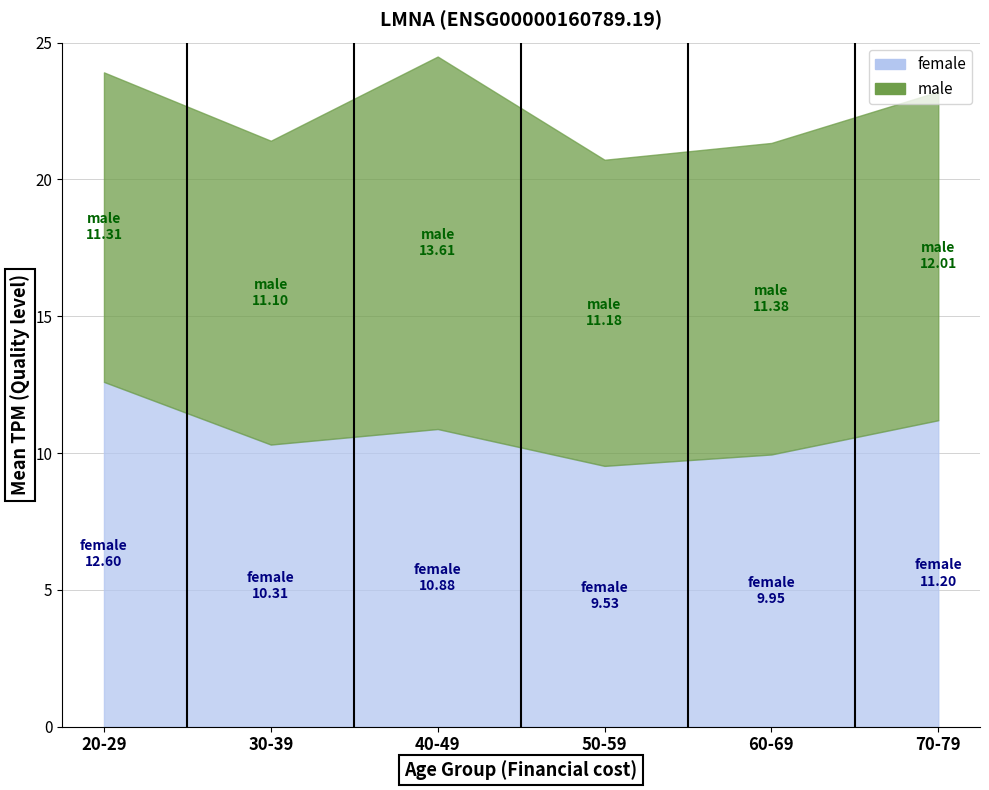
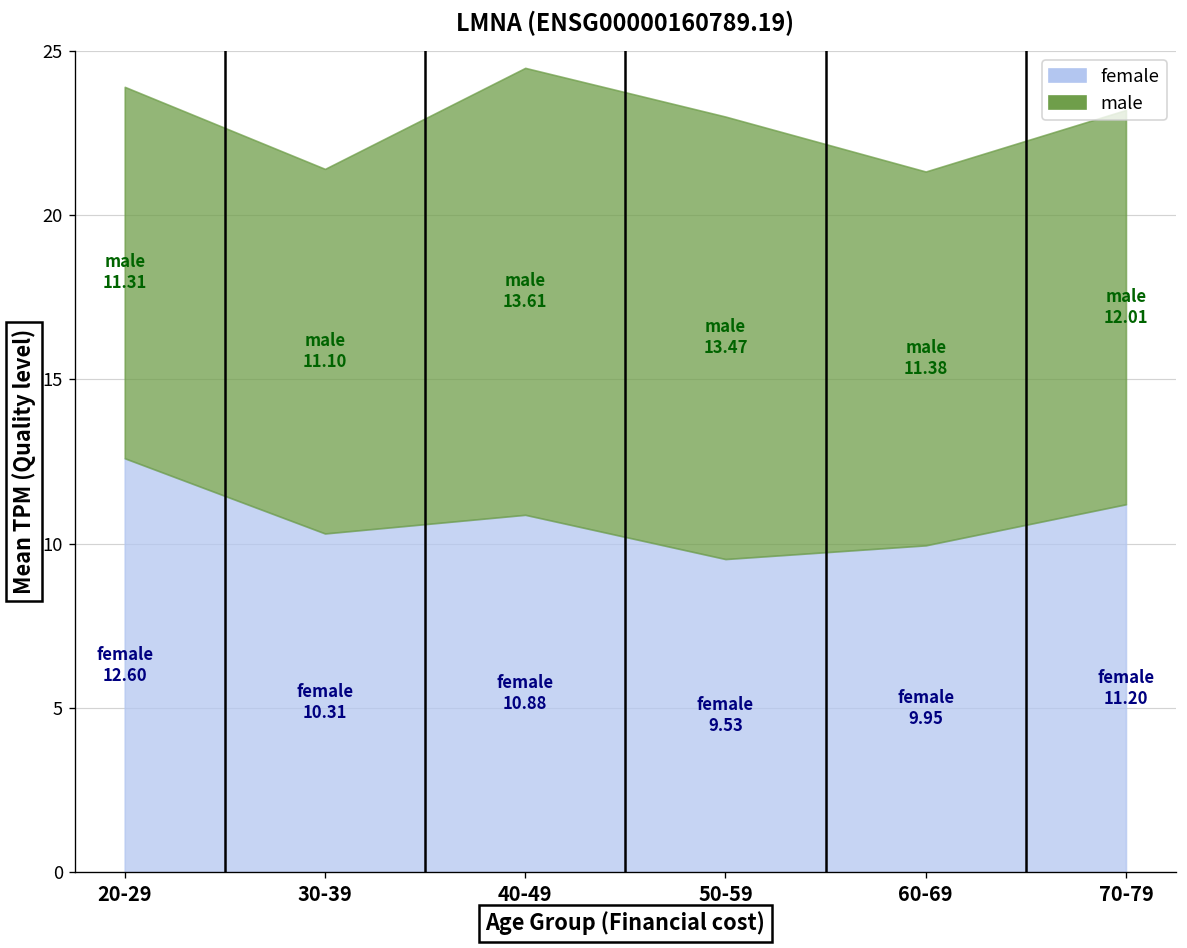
  {
    "female": {
      "20-29": 12.6,
      "30-39": 10.3,
      "40-49": 10.9,
      "50-59": 9.5,
      "60-69": 9.9,
      "70-79": 11.2
    },
    "male": {
-     "50-59": 11.18
+     "50-59": 13.47
    }
  }
